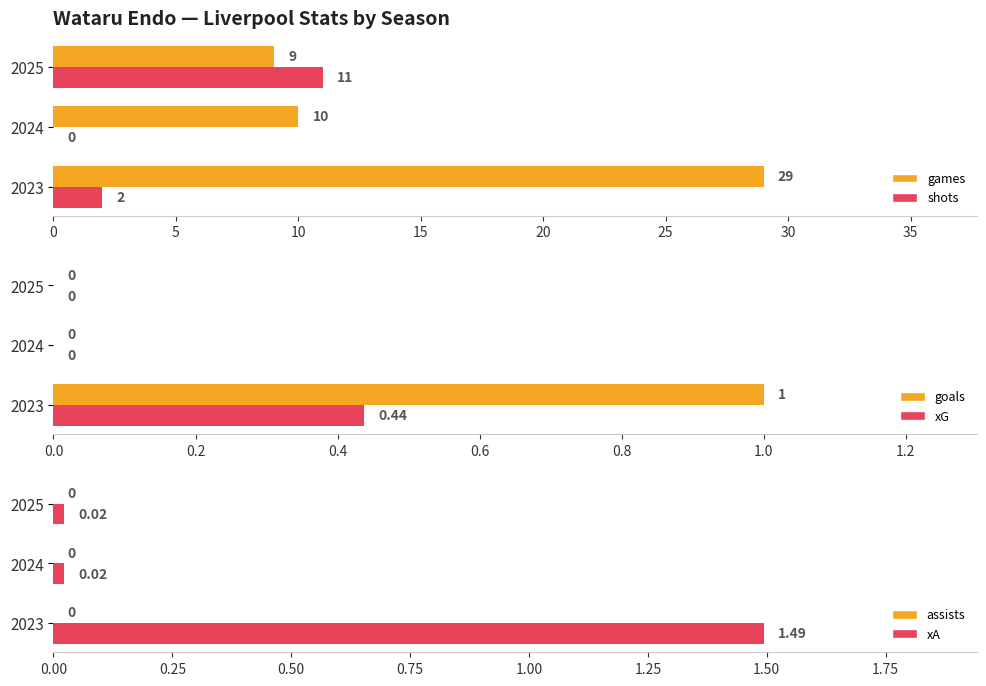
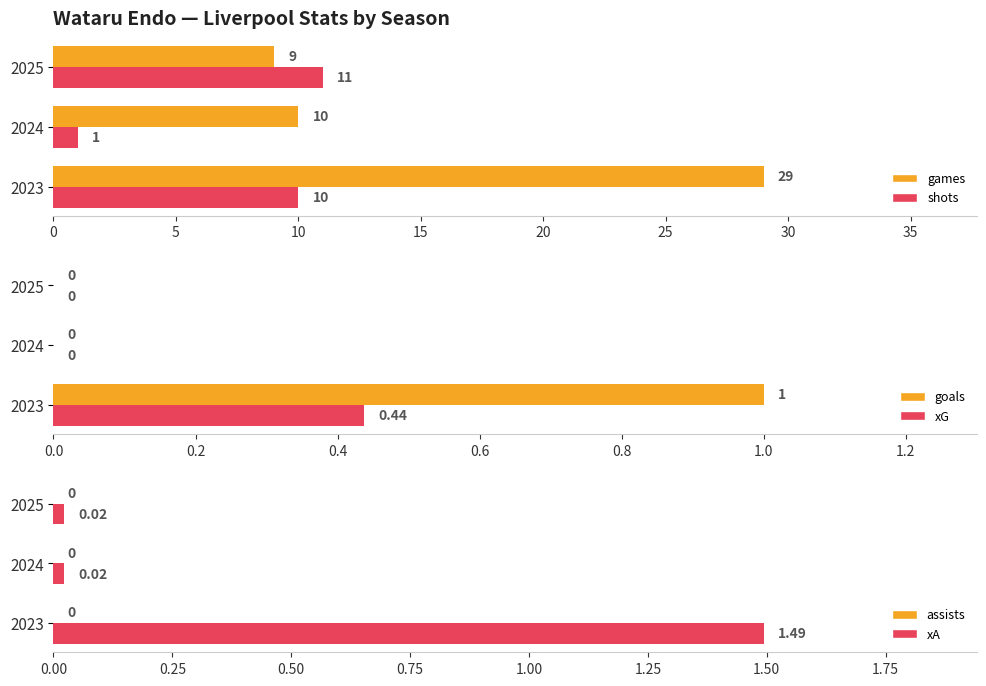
  {
    "Wataru Endo — Liverpool Stats by Season": {
      "games": {
        "2025": 9,
        "2024": 10,
        "2023": 29
      },
      "shots": {
        "2025": 11,
-       "2024": 0,
-       "2023": 2
+       "2024": 1,
+       "2023": 10
      }
    }
  }
